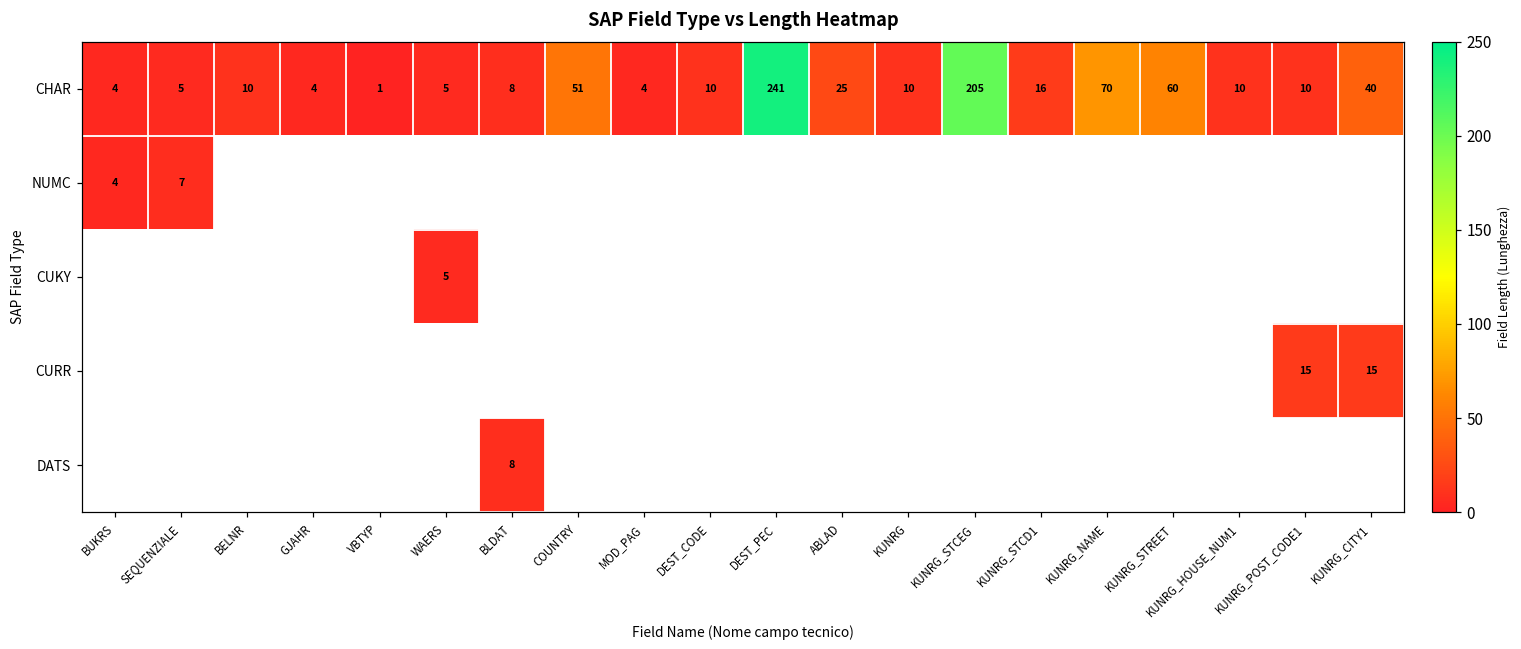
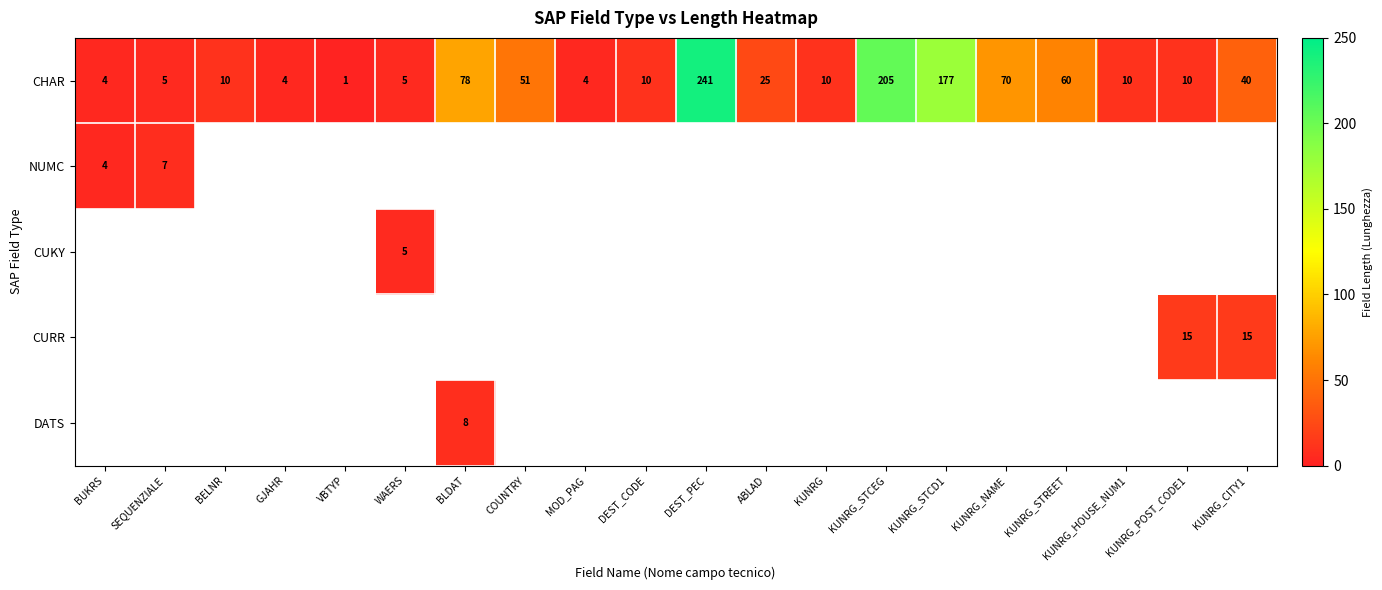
  {
    "CHAR": {
      "BUKRS": 4,
      "SEQUENZIALE": 5,
      "BELNR": 10,
      "GJAHR": 4,
      "VBTYP": 1,
      "WAERS": 5,
-     "BLDAT": 8,
+     "BLDAT": 78,
      "COUNTRY": 51,
      "MOD_PAG": 4,
      "DEST_CODE": 10,
      "DEST_PEC": 241,
      "ABLAD": 25,
      "KUNRG": 10,
      "KUNRG_STCEG": 205,
-     "KUNRG_STCD1": 16,
+     "KUNRG_STCD1": 177,
      "KUNRG_NAME": 70,
      "KUNRG_STREET": 60,
      "KUNRG_HOUSE_NUM1": 10,
      "KUNRG_POST_CODE1": 10,
      "KUNRG_CITY1": 40
    },
    "NUMC": {
      "BUKRS": 4,
      "SEQUENZIALE": 7
    },
    "CUKY": {
      "WAERS": 5
    },
    "CURR": {
      "KUNRG_POST_CODE1": 15,
      "KUNRG_CITY1": 15
    },
    "DATS": {
      "BLDAT": 8
    }
  }
